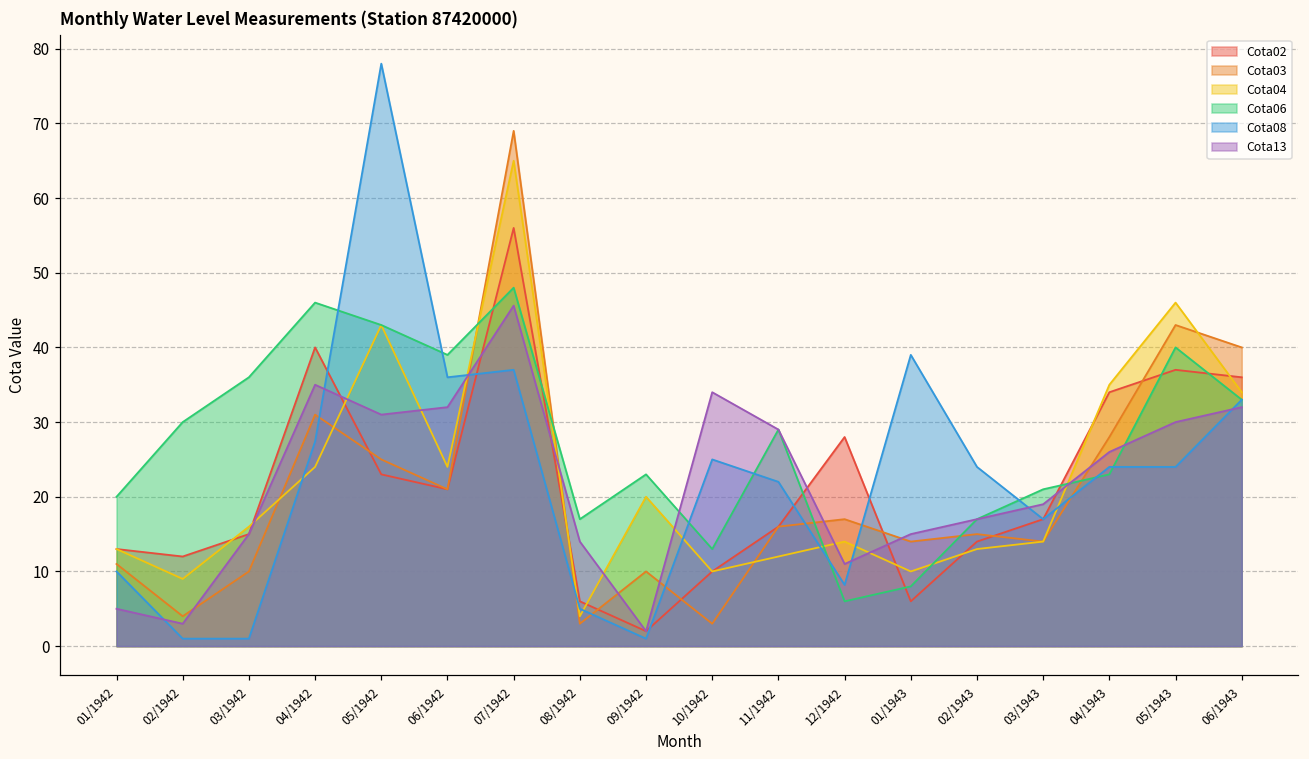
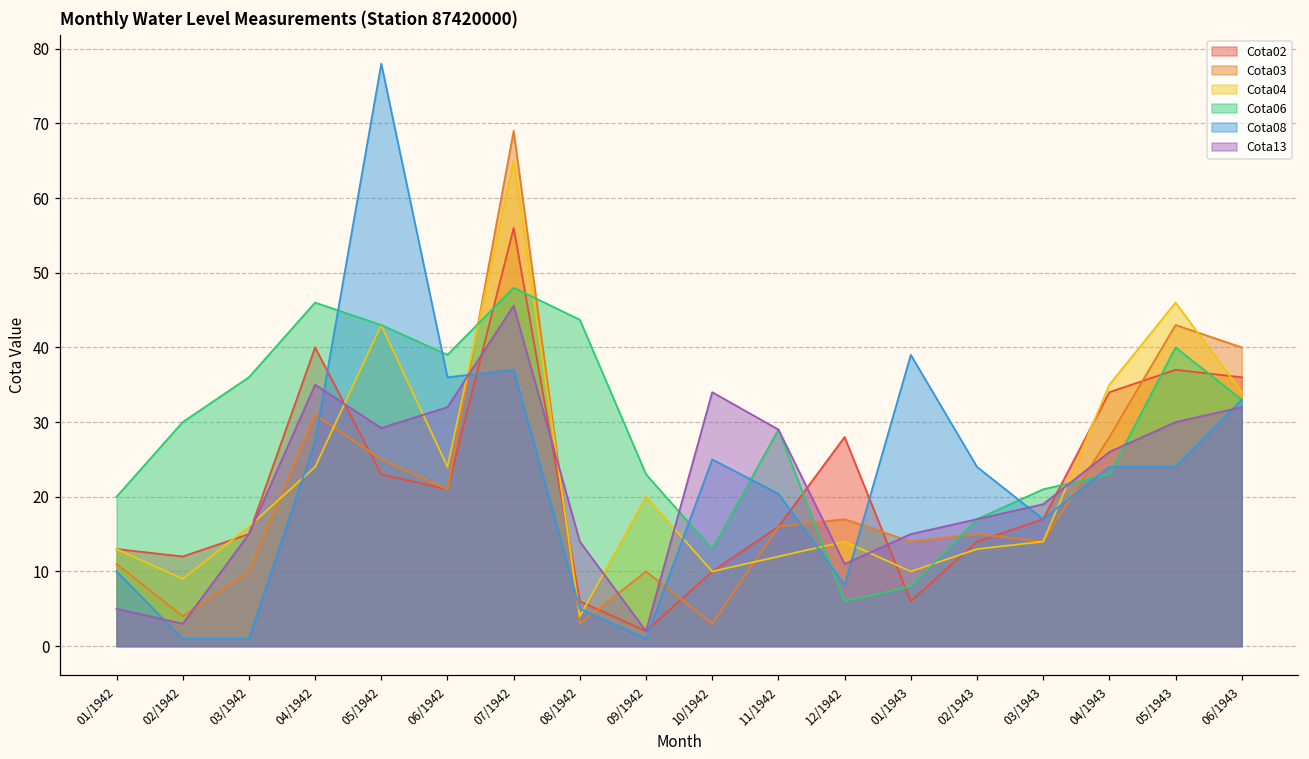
  {
    "Cota06": {
      "01/1942": 20,
      "02/1942": 30,
      "03/1942": 36,
      "04/1942": 46,
      "06/1942": 39,
      "07/1942": 48,
-     "08/1942": 17,
+     "08/1942": 44,
      "09/1942": 23,
      "10/1942": 13,
      "12/1942": 6,
      "01/1943": 8,
      "03/1943": 21,
      "04/1943": 23,
      "05/1943": 40
    },
    "Cota08": {
      "01/1942": 10,
      "02/1942": 1,
      "03/1942": 1,
      "04/1942": 27,
      "05/1942": 78,
      "06/1942": 36,
      "07/1942": 37,
      "08/1942": 5,
      "09/1942": 1,
      "10/1942": 25,
-     "11/1942": 22,
+     "11/1942": 20,
      "12/1942": 8,
      "01/1943": 39,
      "02/1943": 24,
      "04/1943": 24,
      "05/1943": 24
    },
    "Cota13": {
      "01/1942": 5,
      "02/1942": 3,
      "04/1942": 35,
-     "05/1942": 31,
+     "05/1942": 29,
      "06/1942": 32,
      "07/1942": 46,
      "08/1942": 14,
      "10/1942": 34,
      "12/1942": 11,
      "01/1943": 15,
      "03/1943": 19,
      "04/1943": 26,
      "05/1943": 30,
      "06/1943": 32
    }
  }
